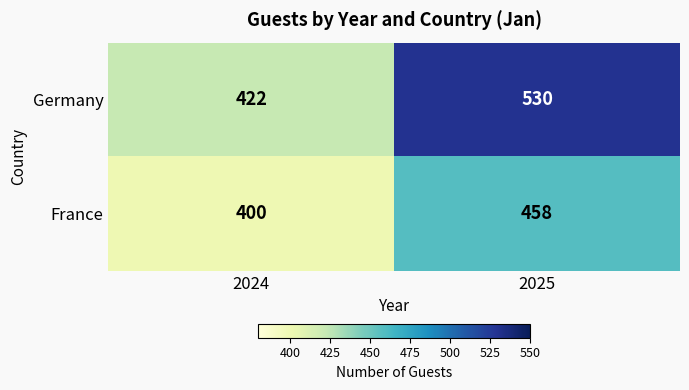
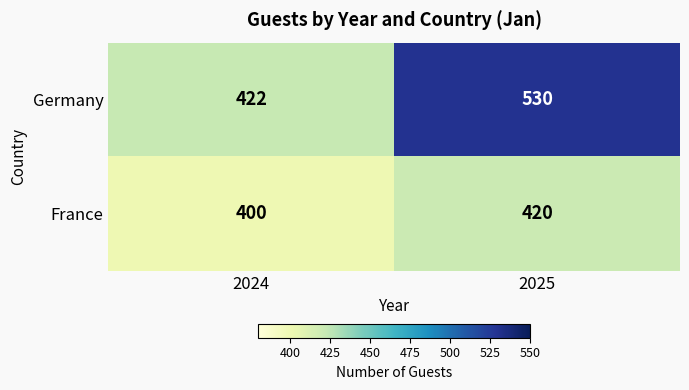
  {
    "Germany": {
      "2024": 422,
      "2025": 530
    },
    "France": {
      "2024": 400,
-     "2025": 458
+     "2025": 420
    }
  }
